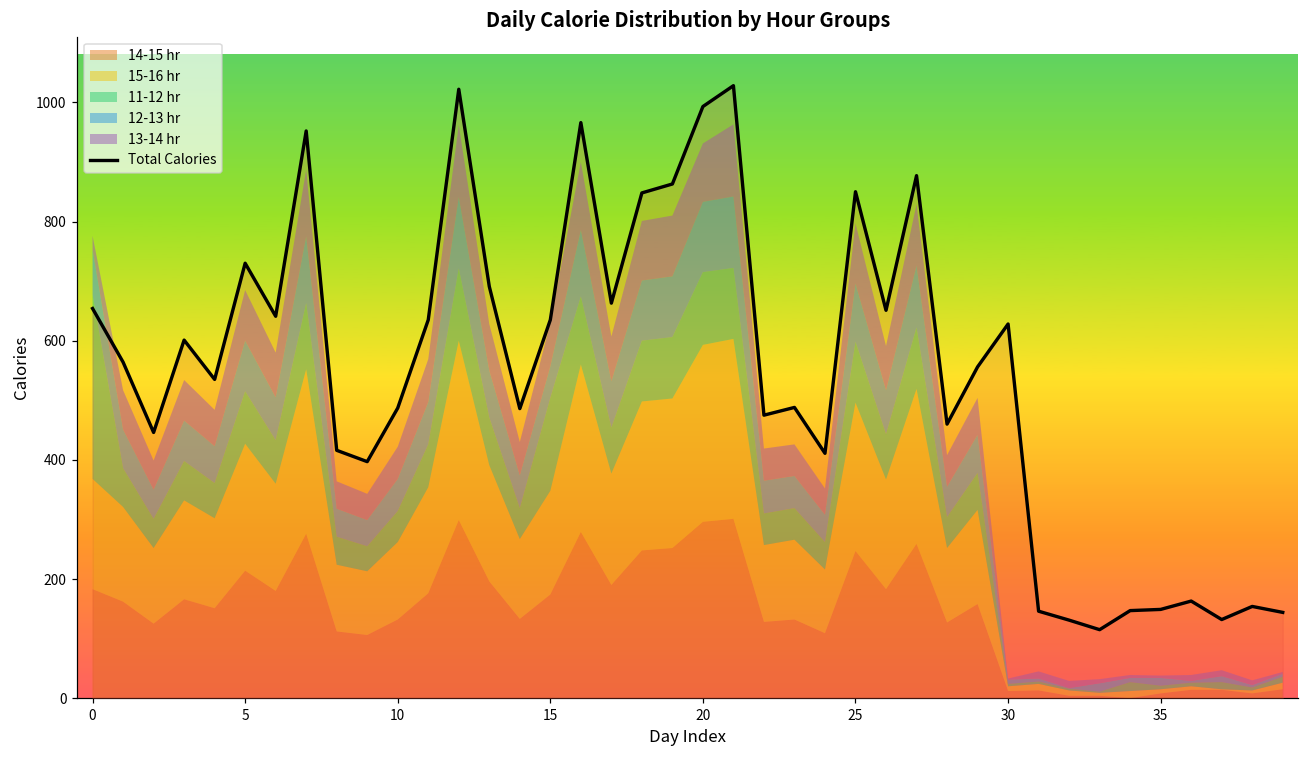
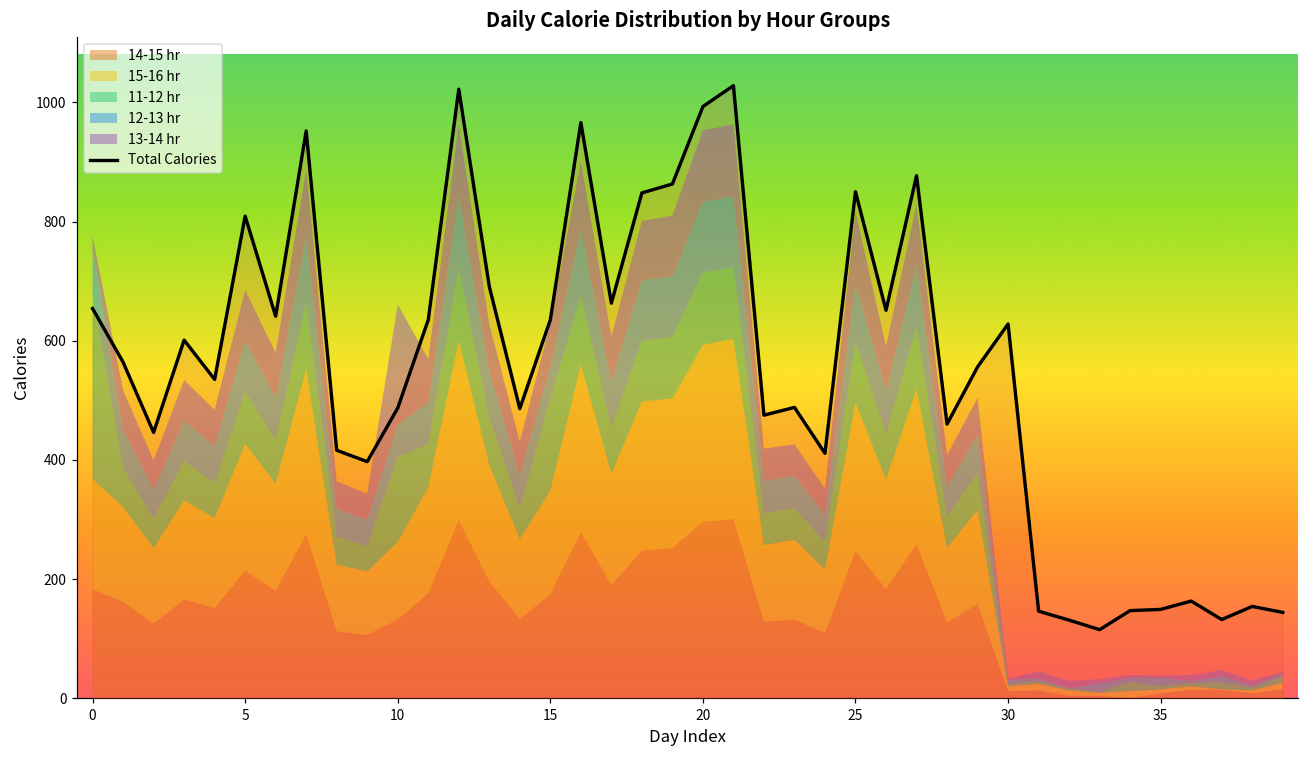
  {
    "Total Calories": {
      "0": 650,
-     "5": 730,
+     "5": 810,
      "10": 490,
      "15": 640,
      "20": 990,
      "25": 850,
      "30": 630,
      "35": 150
    },
    "11-12 hr": {
      "0": 310,
      "5": 90,
-     "10": 50,
+     "10": 140,
      "15": 160,
      "20": 120,
      "25": 100,
      "35": 10
    },
    "12-13 hr": {
      "0": 80,
      "5": 90,
      "10": 50,
      "15": 50,
      "20": 120,
      "25": 100
    },
    "13-14 hr": {
      "0": 20,
      "5": 90,
-     "10": 50,
+     "10": 200,
      "15": 70,
-     "20": 100,
-     "25": 100
+     "20": 120,
+     "25": 120
    }
  }
